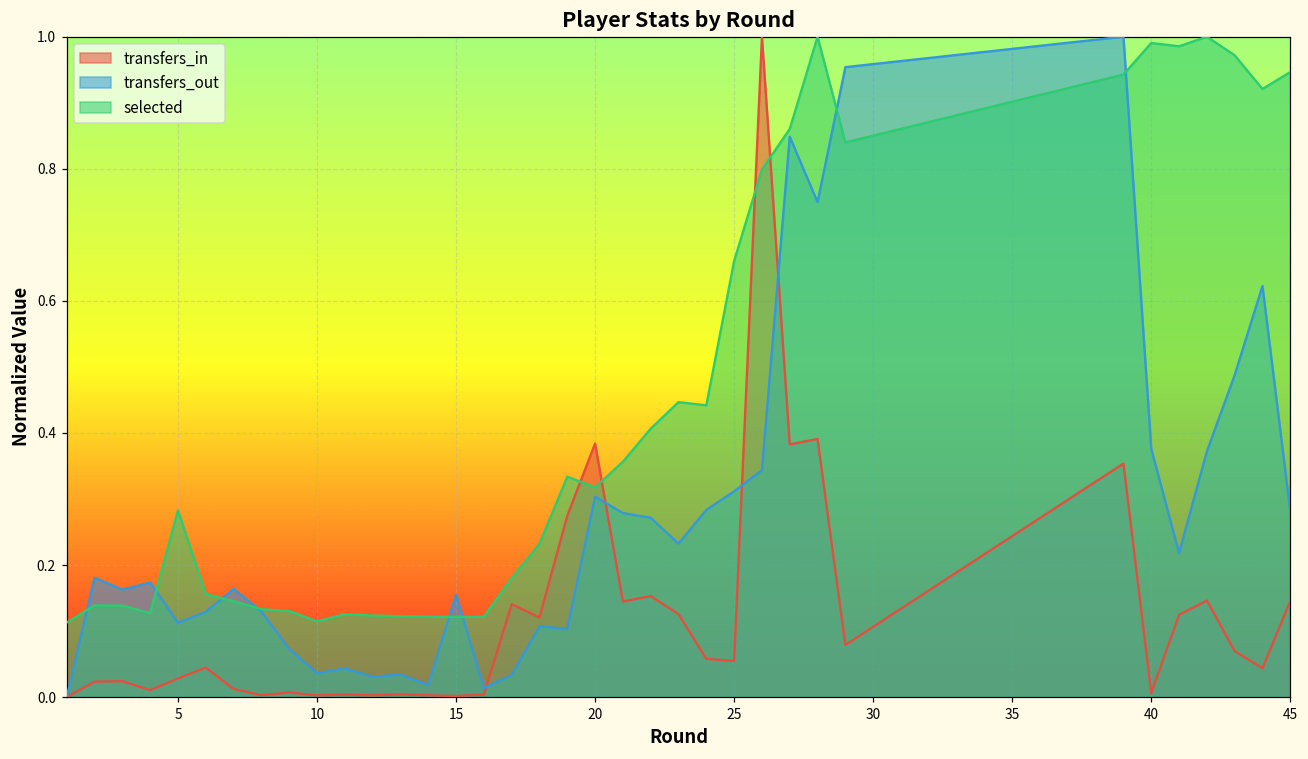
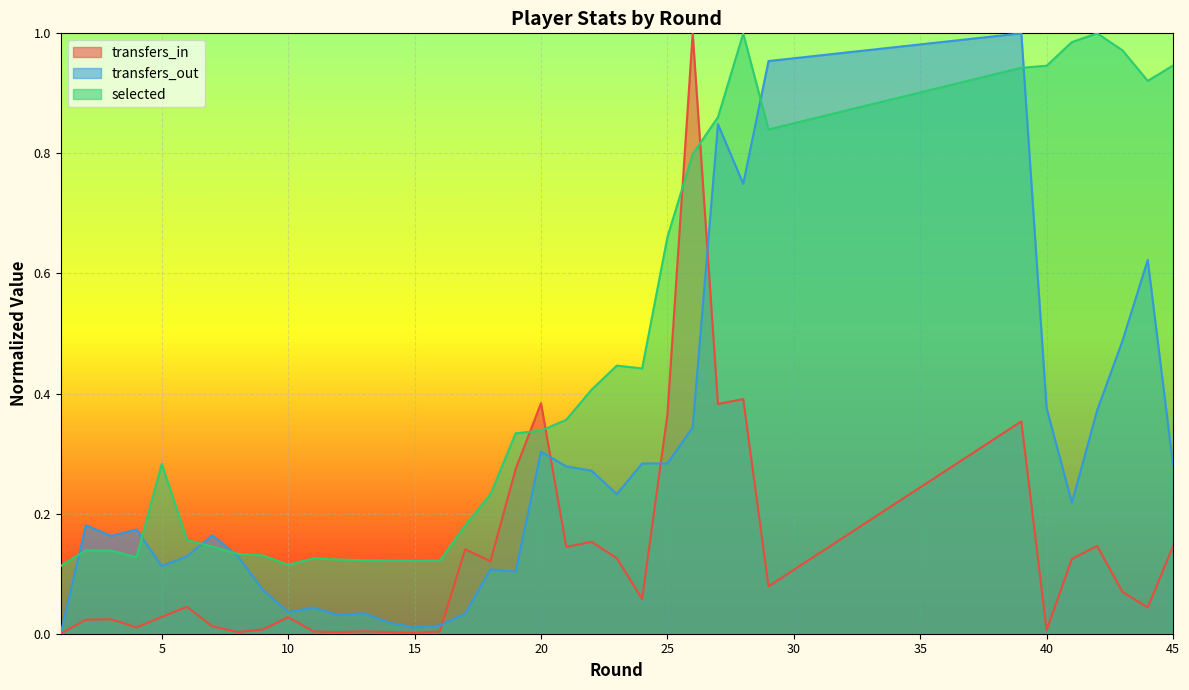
  {
    "transfers_in": {
      "5": 0.03,
-     "10": 0.00,
+     "10": 0.03,
      "15": 0.00,
      "20": 0.38,
-     "25": 0.05,
+     "25": 0.36,
      "40": 0.01,
      "45": 0.15
    },
    "transfers_out": {
      "5": 0.11,
      "10": 0.04,
-     "15": 0.15,
+     "15": 0.01,
      "20": 0.30,
-     "25": 0.31,
+     "25": 0.28,
      "40": 0.38,
      "45": 0.28
    },
    "selected": {
      "5": 0.28,
      "10": 0.11,
      "15": 0.12,
-     "20": 0.32,
+     "20": 0.34,
      "25": 0.66,
-     "40": 0.99,
+     "40": 0.95,
      "45": 0.95
    }
  }
